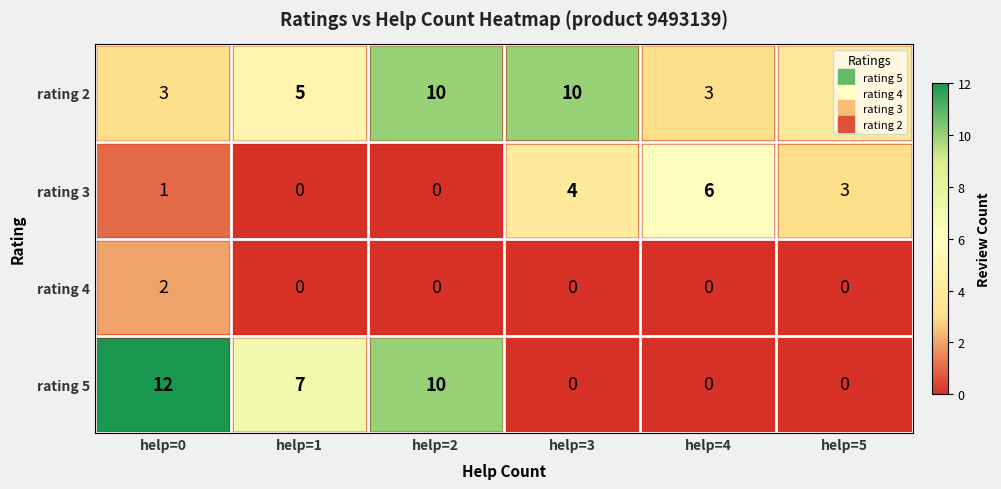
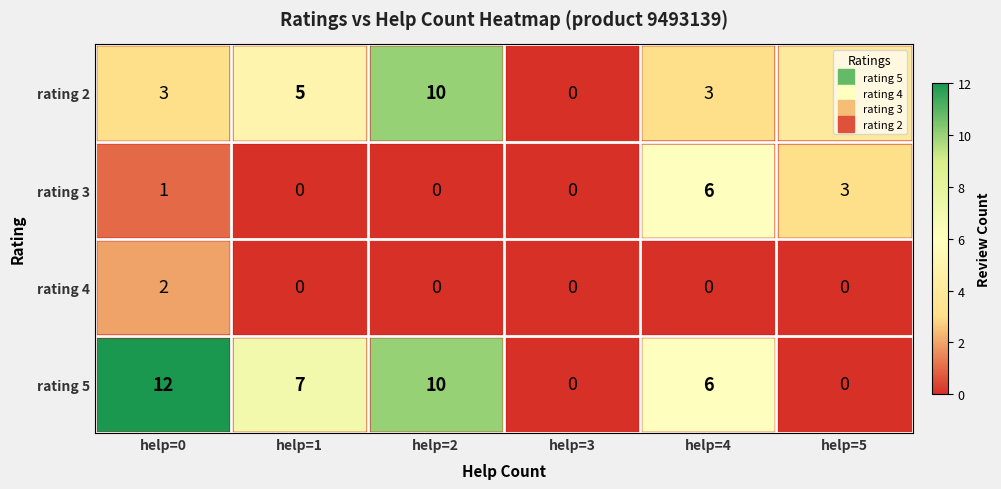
  {
    "rating 2": {
      "help=0": 3,
      "help=1": 5,
      "help=2": 10,
-     "help=3": 10,
+     "help=3": 0,
      "help=4": 3
    },
    "rating 3": {
      "help=0": 1,
      "help=1": 0,
      "help=2": 0,
-     "help=3": 4,
+     "help=3": 0,
      "help=4": 6,
      "help=5": 3
    },
    "rating 4": {
      "help=0": 2,
      "help=1": 0,
      "help=2": 0,
      "help=3": 0,
      "help=4": 0,
      "help=5": 0
    },
    "rating 5": {
      "help=0": 12,
      "help=1": 7,
      "help=2": 10,
      "help=3": 0,
-     "help=4": 0,
+     "help=4": 6,
      "help=5": 0
    }
  }
